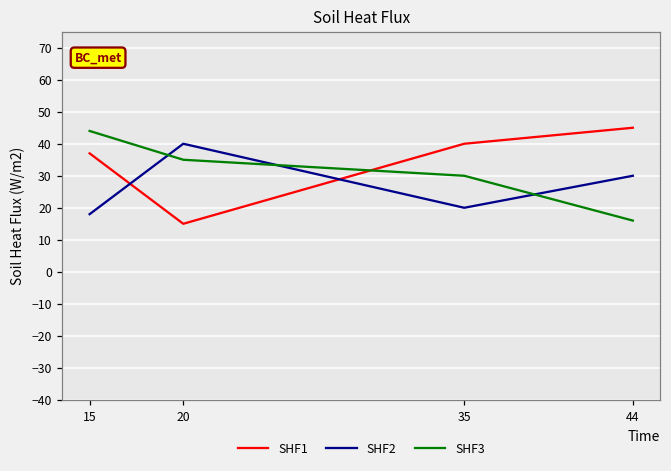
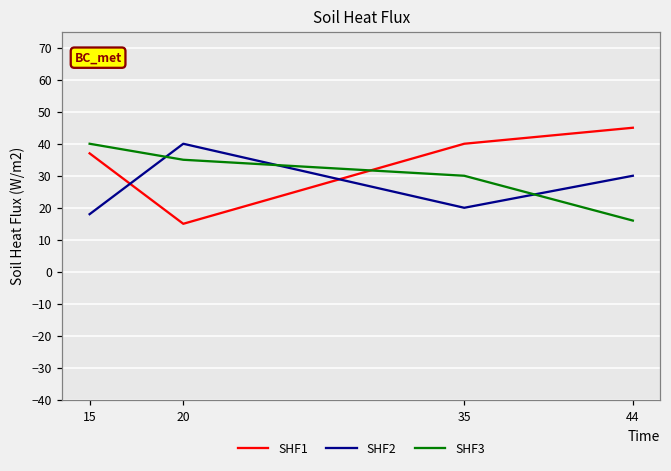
  {
    "SHF1": {
      "15": 37,
      "20": 15,
      "35": 40,
      "44": 45
    },
    "SHF2": {
      "15": 18,
      "20": 40,
      "35": 20,
      "44": 30
    },
    "SHF3": {
-     "15": 44,
+     "15": 40,
      "20": 35,
      "35": 30,
      "44": 16
    }
  }
